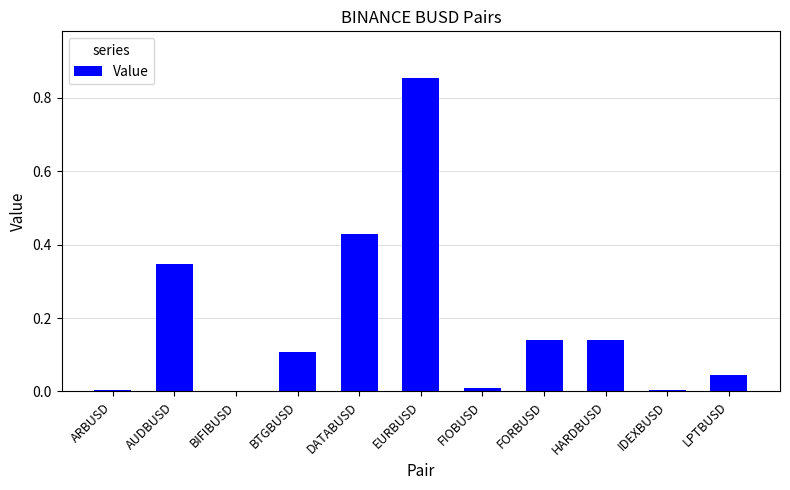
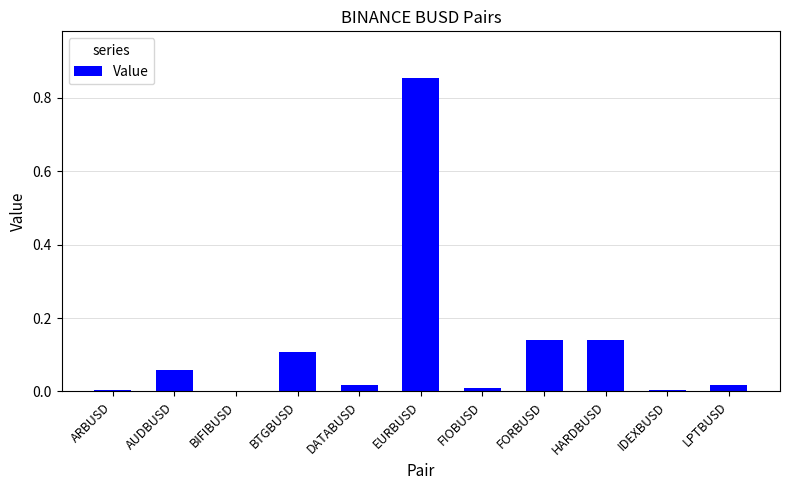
  {
-   "AUDBUSD": 0.35,
+   "AUDBUSD": 0.06,
    "BTGBUSD": 0.11,
-   "DATABUSD": 0.43,
+   "DATABUSD": 0.02,
    "EURBUSD": 0.85,
    "FIOBUSD": 0.01,
    "FORBUSD": 0.14,
    "HARDBUSD": 0.14,
-   "LPTBUSD": 0.05
+   "LPTBUSD": 0.02
  }
